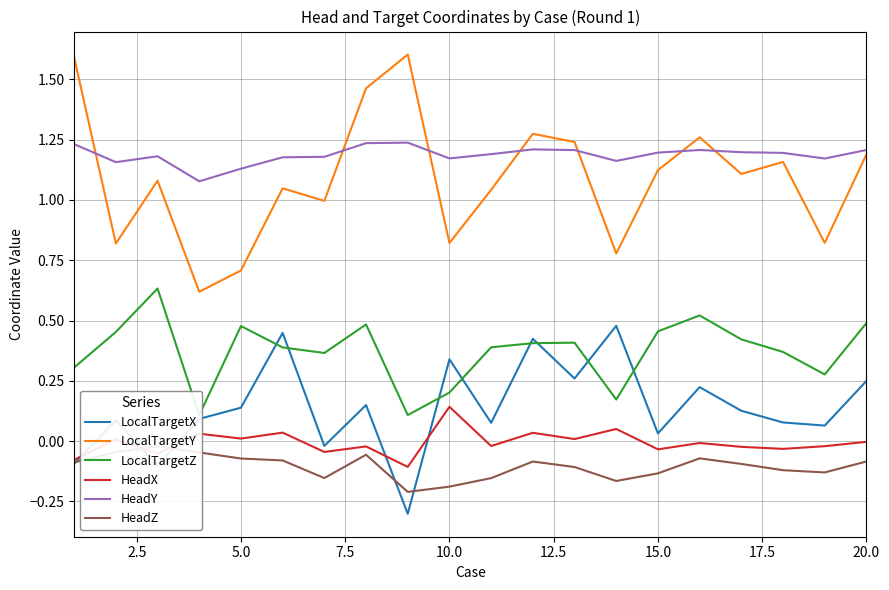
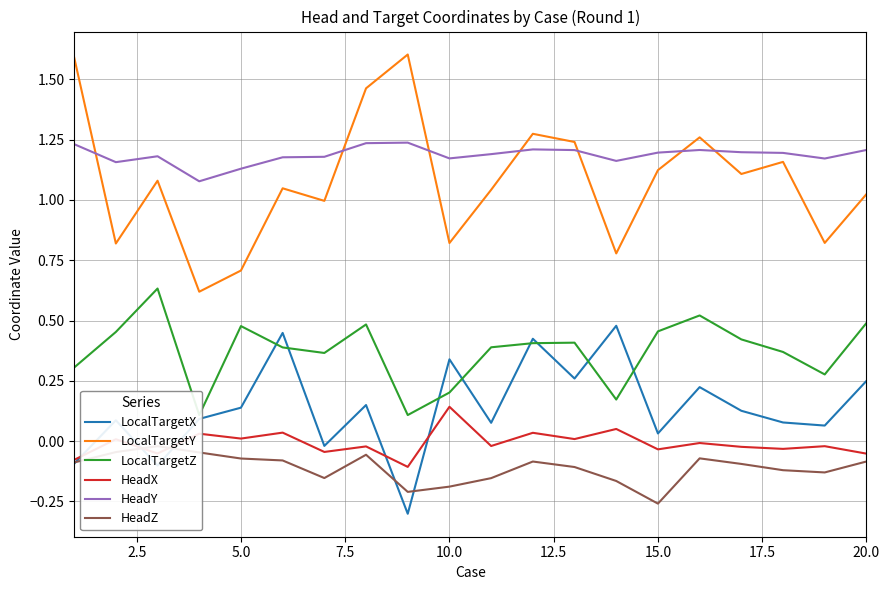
  {
    "LocalTargetX": {
      "5.0": 0.14,
      "10.0": 0.34,
      "15.0": 0.03,
      "20.0": 0.25
    },
    "LocalTargetY": {
      "5.0": 0.71,
      "10.0": 0.82,
      "15.0": 1.12,
-     "20.0": 1.19
+     "20.0": 1.02
    },
    "LocalTargetZ": {
      "5.0": 0.48,
      "10.0": 0.20,
      "15.0": 0.45,
      "20.0": 0.49
    },
    "HeadX": {
      "5.0": 0.01,
      "10.0": 0.14,
      "15.0": -0.03,
-     "20.0": 0.00
+     "20.0": -0.05
    },
    "HeadY": {
      "5.0": 1.13,
      "10.0": 1.17,
      "15.0": 1.20,
      "20.0": 1.21
    },
    "HeadZ": {
      "5.0": -0.07,
      "10.0": -0.19,
-     "15.0": -0.13,
+     "15.0": -0.26,
      "20.0": -0.08
    }
  }
